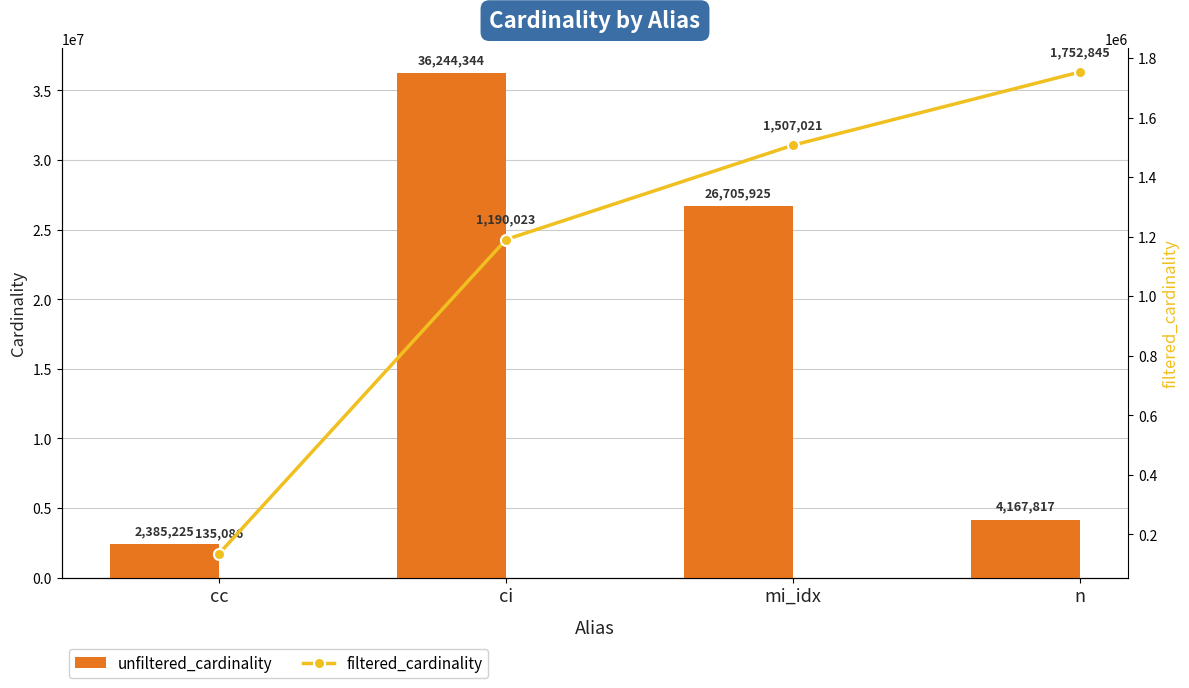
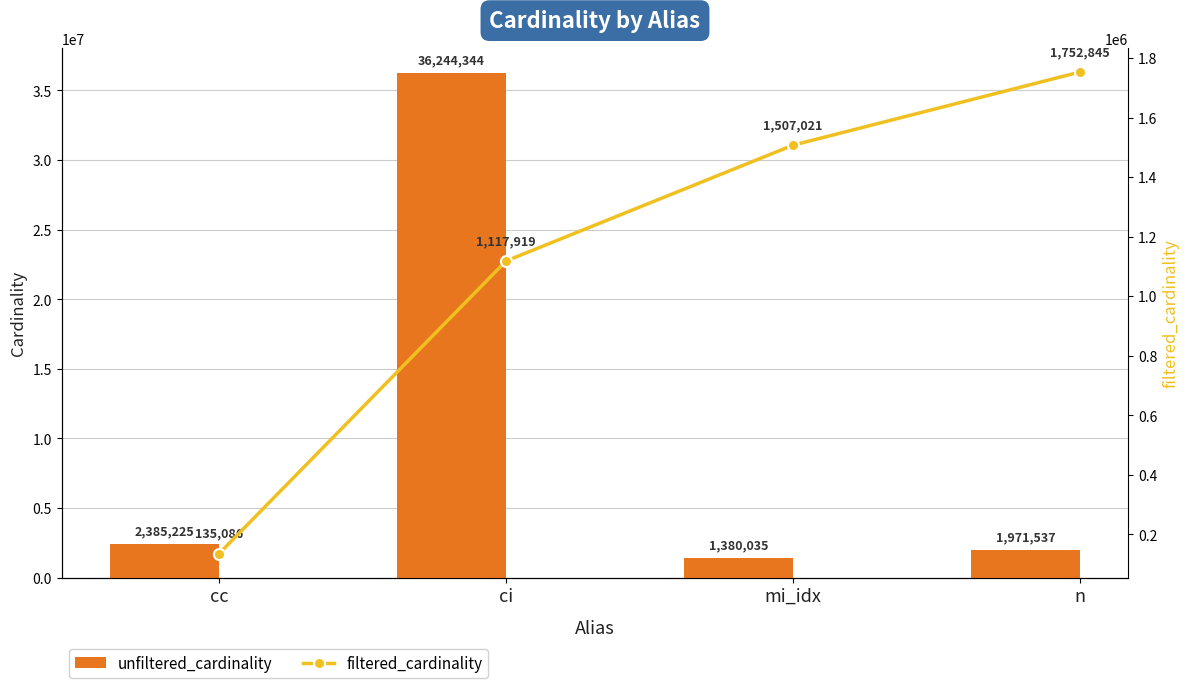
  {
    "unfiltered_cardinality": {
      "cc": "2,385,225",
      "ci": "36,244,344",
-     "mi_idx": "26,705,925",
-     "n": "4,167,817"
+     "mi_idx": "1,380,035",
+     "n": "1,971,537"
    },
    "filtered_cardinality": {
      "cc": "135,086",
-     "ci": "1,190,023",
+     "ci": "1,117,919",
      "mi_idx": "1,507,021",
      "n": "1,752,845"
    }
  }
